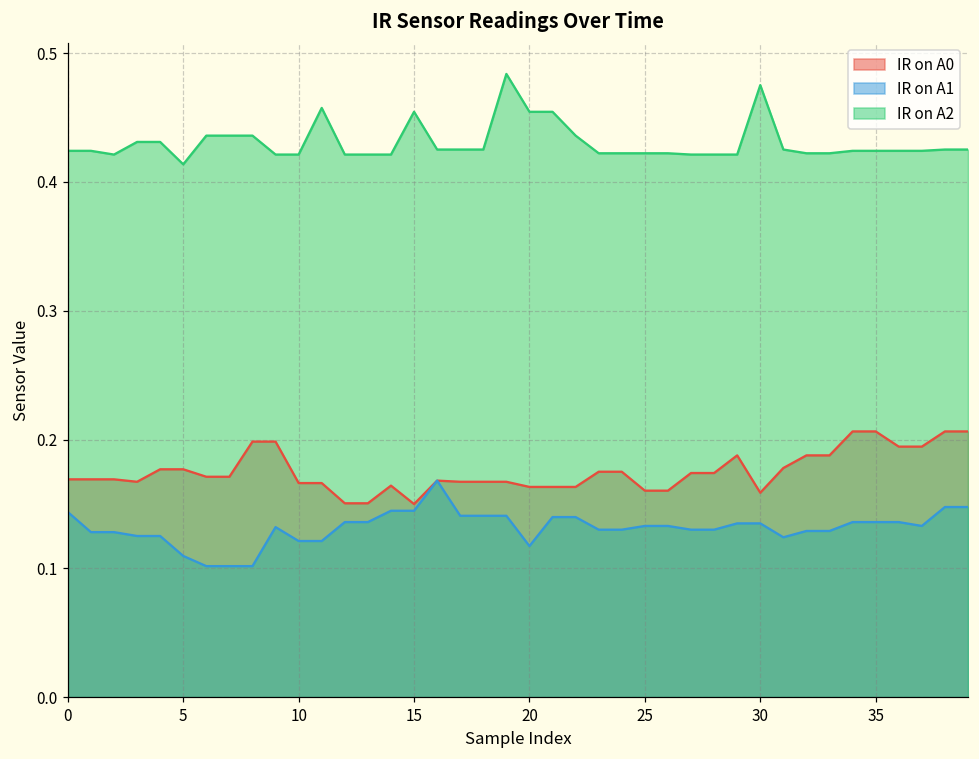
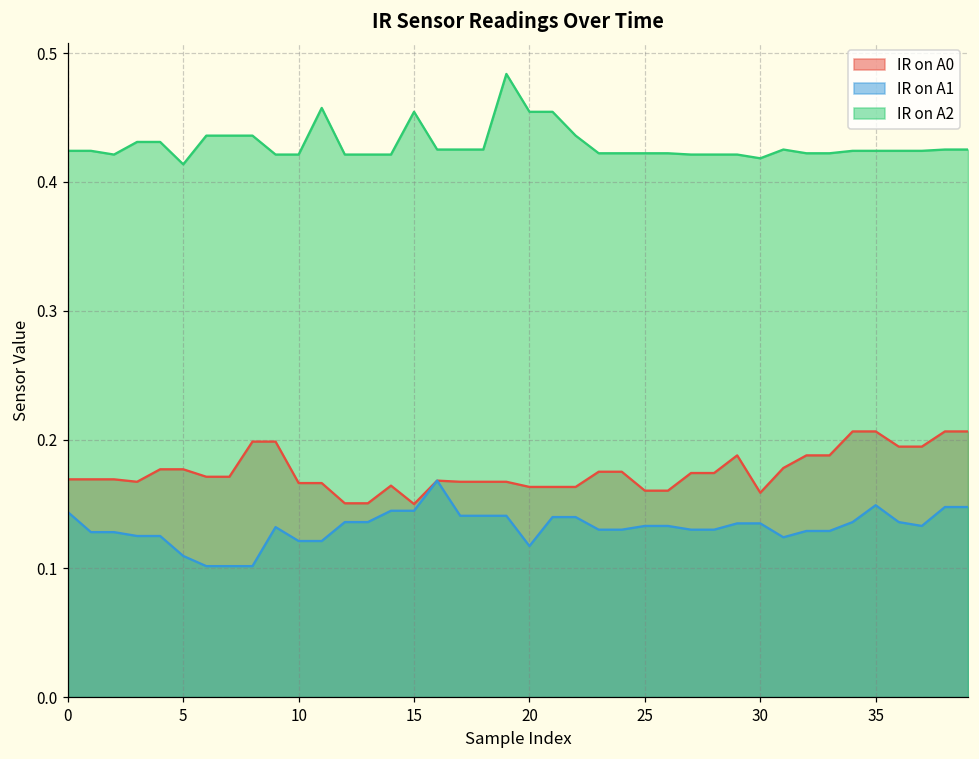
  {
    "IR on A0": {
      "0": 0.169,
      "5": 0.177,
      "10": 0.166,
      "15": 0.150,
      "20": 0.163,
      "25": 0.160,
      "30": 0.159,
      "35": 0.206
    },
    "IR on A1": {
      "0": 0.144,
      "5": 0.110,
      "10": 0.121,
      "15": 0.145,
      "20": 0.117,
      "25": 0.133,
      "30": 0.135,
-     "35": 0.136
+     "35": 0.149
    },
    "IR on A2": {
      "0": 0.424,
      "5": 0.414,
      "10": 0.421,
      "15": 0.455,
      "20": 0.455,
      "25": 0.422,
-     "30": 0.475,
+     "30": 0.418,
      "35": 0.424
    }
  }
